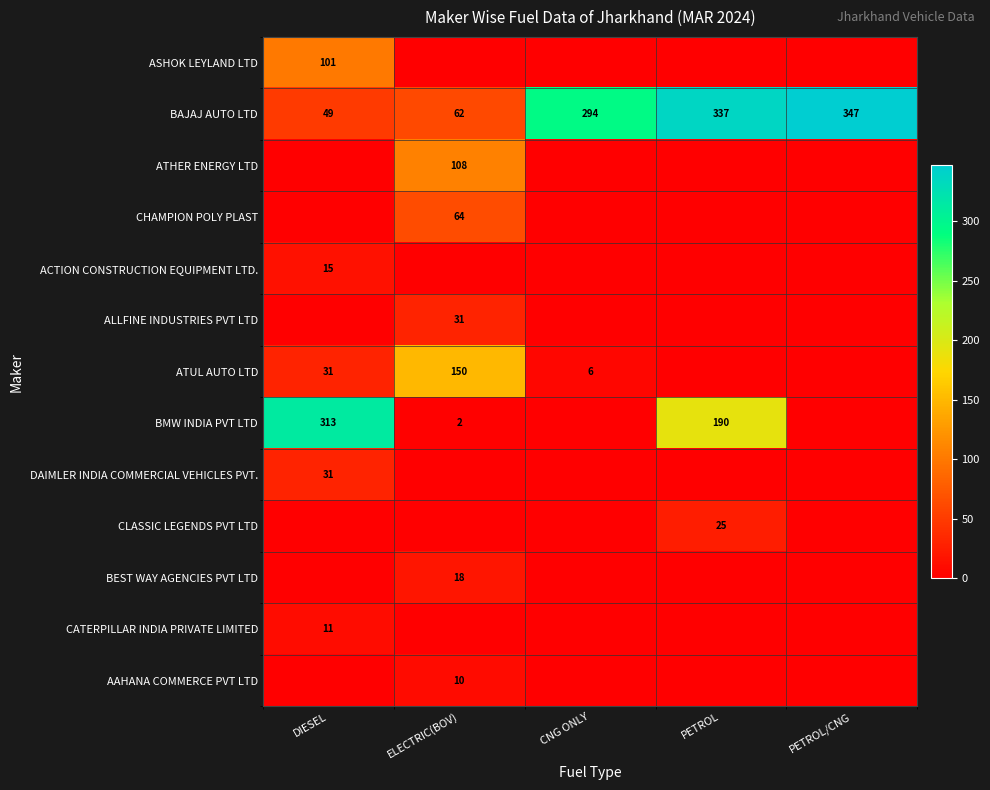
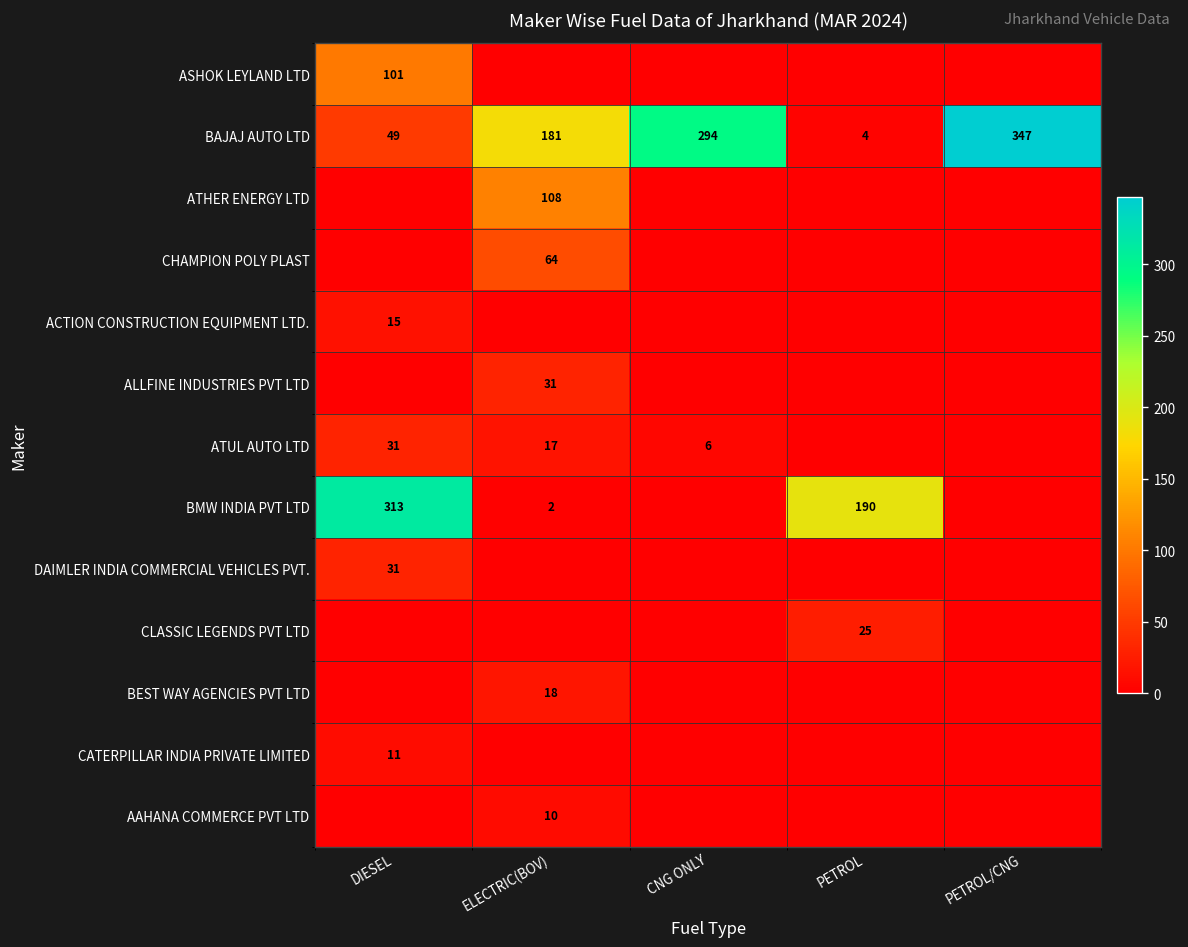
  {
    "ASHOK LEYLAND LTD": {
      "DIESEL": 101
    },
    "BAJAJ AUTO LTD": {
      "DIESEL": 49,
-     "ELECTRIC(BOV)": 62,
+     "ELECTRIC(BOV)": 181,
      "CNG ONLY": 294,
-     "PETROL": 337,
+     "PETROL": 4,
      "PETROL/CNG": 347
    },
    "ATHER ENERGY LTD": {
      "ELECTRIC(BOV)": 108
    },
    "CHAMPION POLY PLAST": {
      "ELECTRIC(BOV)": 64
    },
    "ACTION CONSTRUCTION EQUIPMENT LTD.": {
      "DIESEL": 15
    },
    "ALLFINE INDUSTRIES PVT LTD": {
      "ELECTRIC(BOV)": 31
    },
    "ATUL AUTO LTD": {
      "DIESEL": 31,
-     "ELECTRIC(BOV)": 150,
+     "ELECTRIC(BOV)": 17,
      "CNG ONLY": 6
    },
    "BMW INDIA PVT LTD": {
      "DIESEL": 313,
      "ELECTRIC(BOV)": 2,
      "PETROL": 190
    },
    "DAIMLER INDIA COMMERCIAL VEHICLES PVT.": {
      "DIESEL": 31
    },
    "CLASSIC LEGENDS PVT LTD": {
      "PETROL": 25
    },
    "BEST WAY AGENCIES PVT LTD": {
      "ELECTRIC(BOV)": 18
    },
    "CATERPILLAR INDIA PRIVATE LIMITED": {
      "DIESEL": 11
    },
    "AAHANA COMMERCE PVT LTD": {
      "ELECTRIC(BOV)": 10
    }
  }
